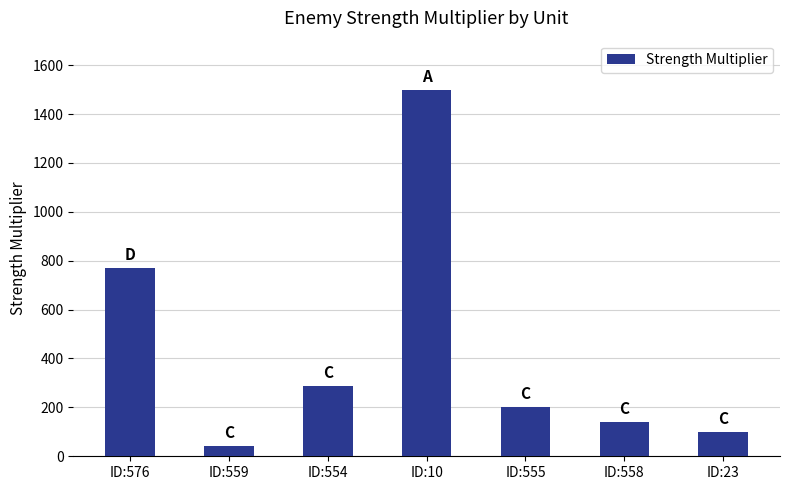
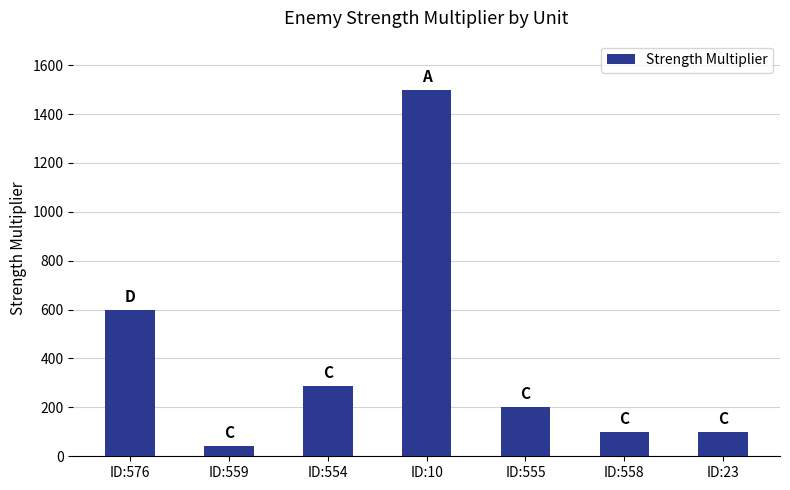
  {
-   "ID:576": 770,
+   "ID:576": 600,
    "ID:559": 40,
    "ID:554": 290,
    "ID:10": 1500,
    "ID:555": 200,
-   "ID:558": 140,
+   "ID:558": 100,
    "ID:23": 100
  }
